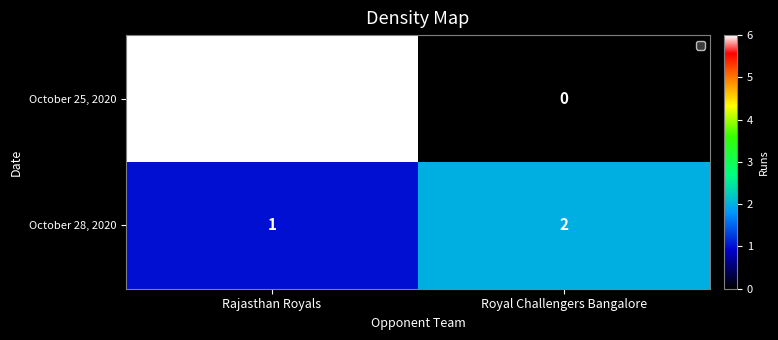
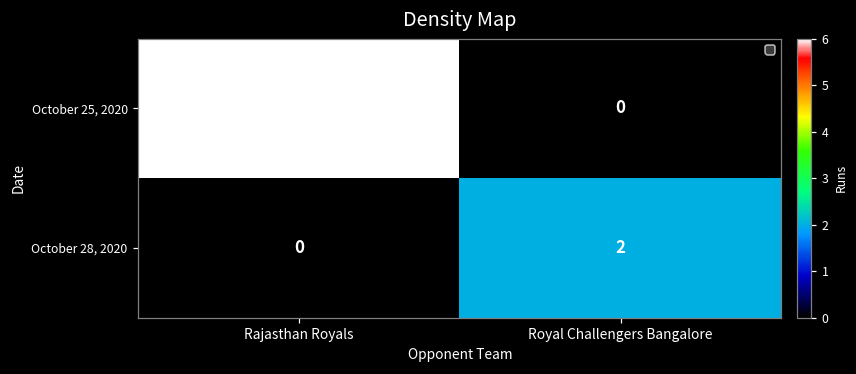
  {
    "October 25, 2020": {
      "Royal Challengers Bangalore": 0
    },
    "October 28, 2020": {
-     "Rajasthan Royals": 1,
+     "Rajasthan Royals": 0,
      "Royal Challengers Bangalore": 2
    }
  }
